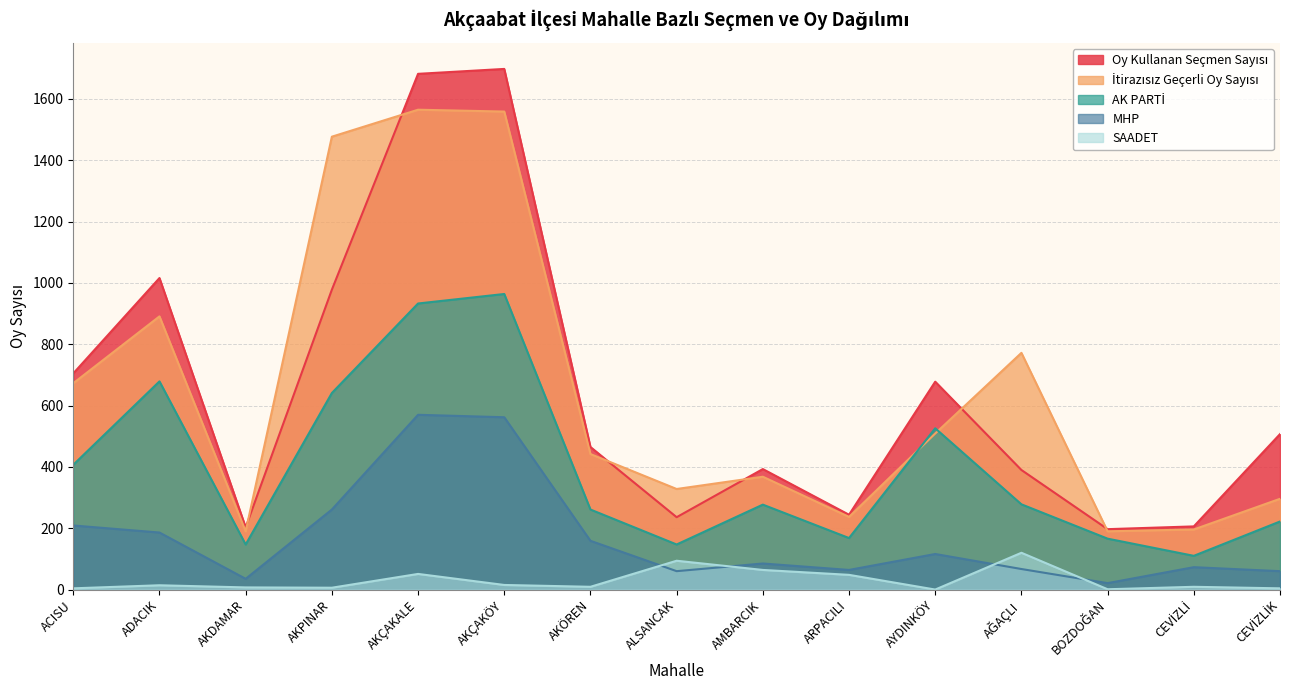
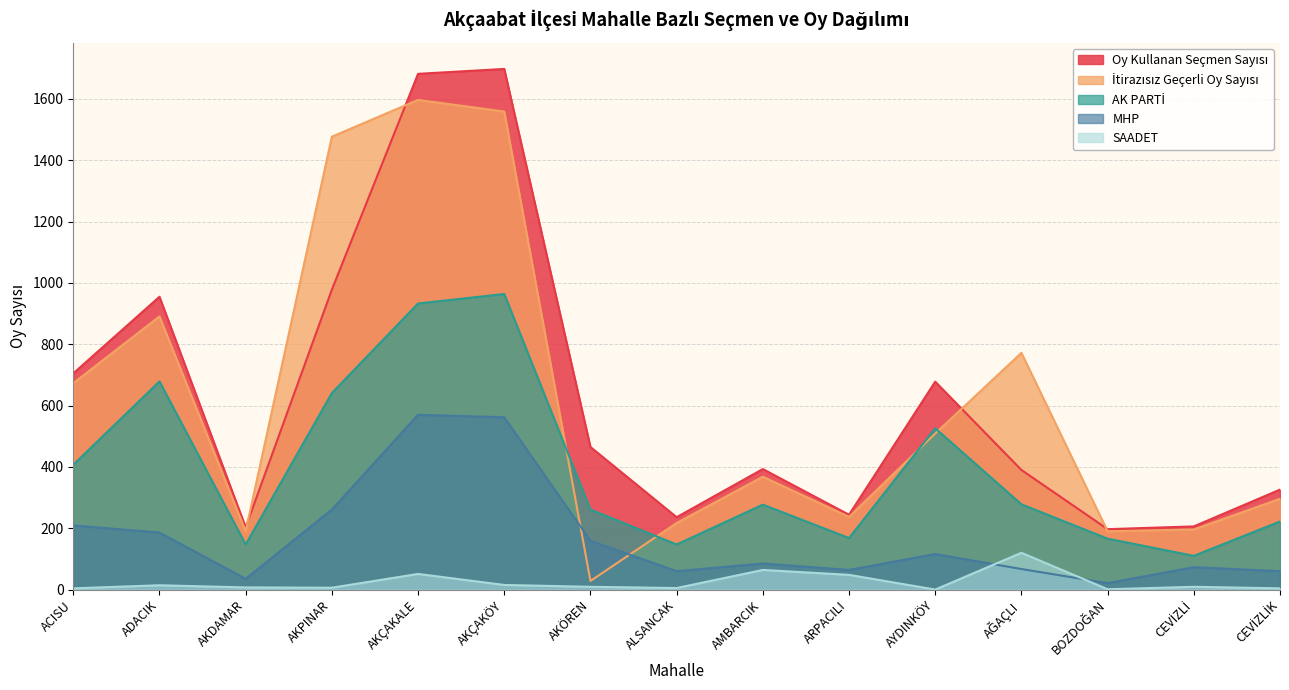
  {
    "Oy Kullanan Seçmen Sayısı": {
      "ACISU": 710,
-     "ADACIK": 1020,
+     "ADACIK": 960,
      "AKDAMAR": 200,
      "AKPINAR": 980,
      "AKÇAKALE": 1680,
      "AKÇAKÖY": 1700,
      "AKÖREN": 470,
      "ALSANCAK": 240,
      "AMBARCIK": 390,
      "AYDINKÖY": 680,
      "AĞAÇLI": 390,
      "CEVİZLİ": 210,
-     "CEVİZLİK": 510
+     "CEVİZLİK": 330
    },
    "İtirazısız Geçerli Oy Sayısı": {
      "ACISU": 670,
      "ADACIK": 890,
      "AKDAMAR": 190,
      "AKPINAR": 1480,
-     "AKÇAKALE": 1570,
+     "AKÇAKALE": 1600,
      "AKÇAKÖY": 1560,
-     "AKÖREN": 440,
-     "ALSANCAK": 330,
+     "AKÖREN": 30,
+     "ALSANCAK": 220,
      "AMBARCIK": 370,
      "AYDINKÖY": 510,
      "AĞAÇLI": 770,
      "CEVİZLİ": 200,
      "CEVİZLİK": 300
    },
    "SAADET": {
      "ACISU": 0,
      "ADACIK": 10,
      "AKDAMAR": 10,
      "AKPINAR": 10,
      "AKÇAKALE": 50,
      "AKÇAKÖY": 20,
      "AKÖREN": 10,
-     "ALSANCAK": 90,
+     "ALSANCAK": 10,
      "AMBARCIK": 60,
      "ARPACILI": 50,
      "AYDINKÖY": 0,
      "AĞAÇLI": 120,
      "BOZDOĞAN": 0,
      "CEVİZLİ": 10,
      "CEVİZLİK": 0
    }
  }
